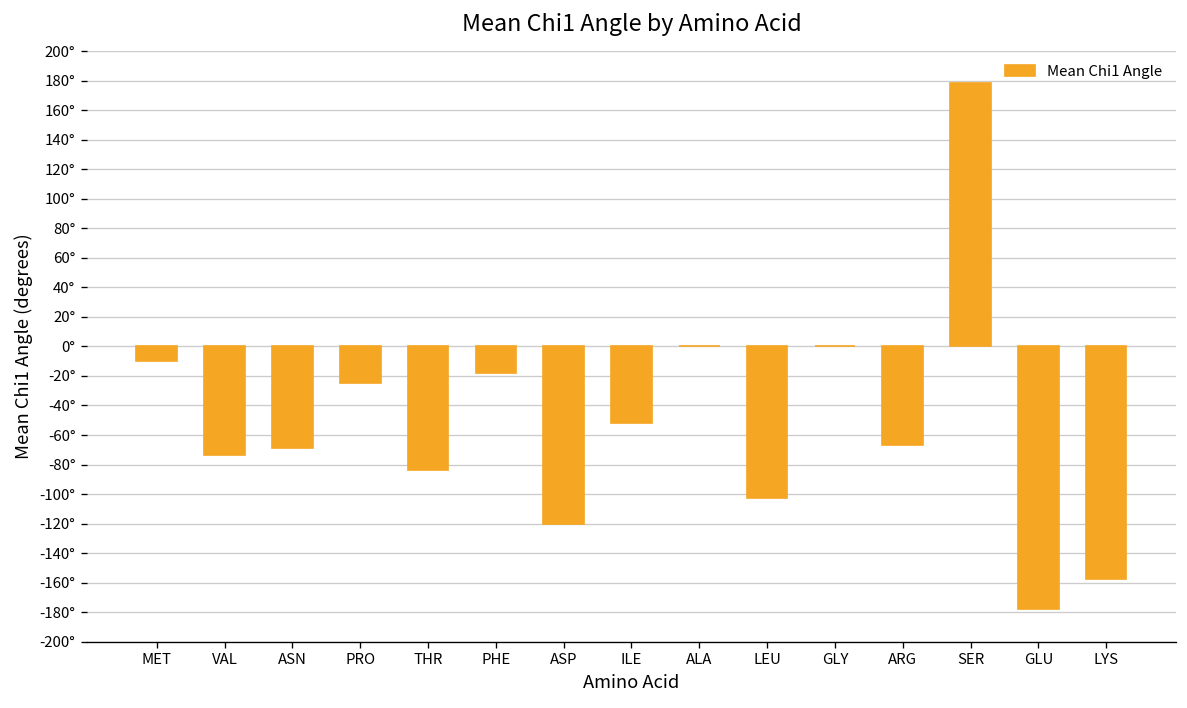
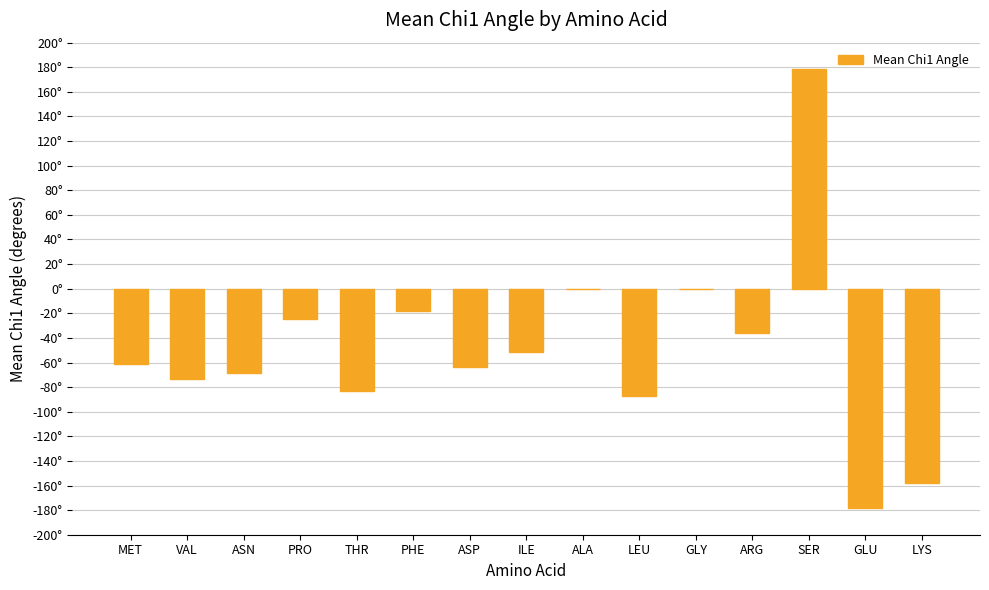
  {
-   "MET": "-10°",
+   "MET": "-61°",
    "VAL": "-74°",
    "ASN": "-69°",
    "PRO": "-25°",
    "THR": "-84°",
    "PHE": "-18°",
-   "ASP": "-120°",
+   "ASP": "-64°",
    "ILE": "-52°",
    "ALA": "0°",
-   "LEU": "-103°",
+   "LEU": "-87°",
    "GLY": "0°",
-   "ARG": "-67°",
+   "ARG": "-36°",
    "SER": "179°",
    "GLU": "-178°",
    "LYS": "-158°"
  }
